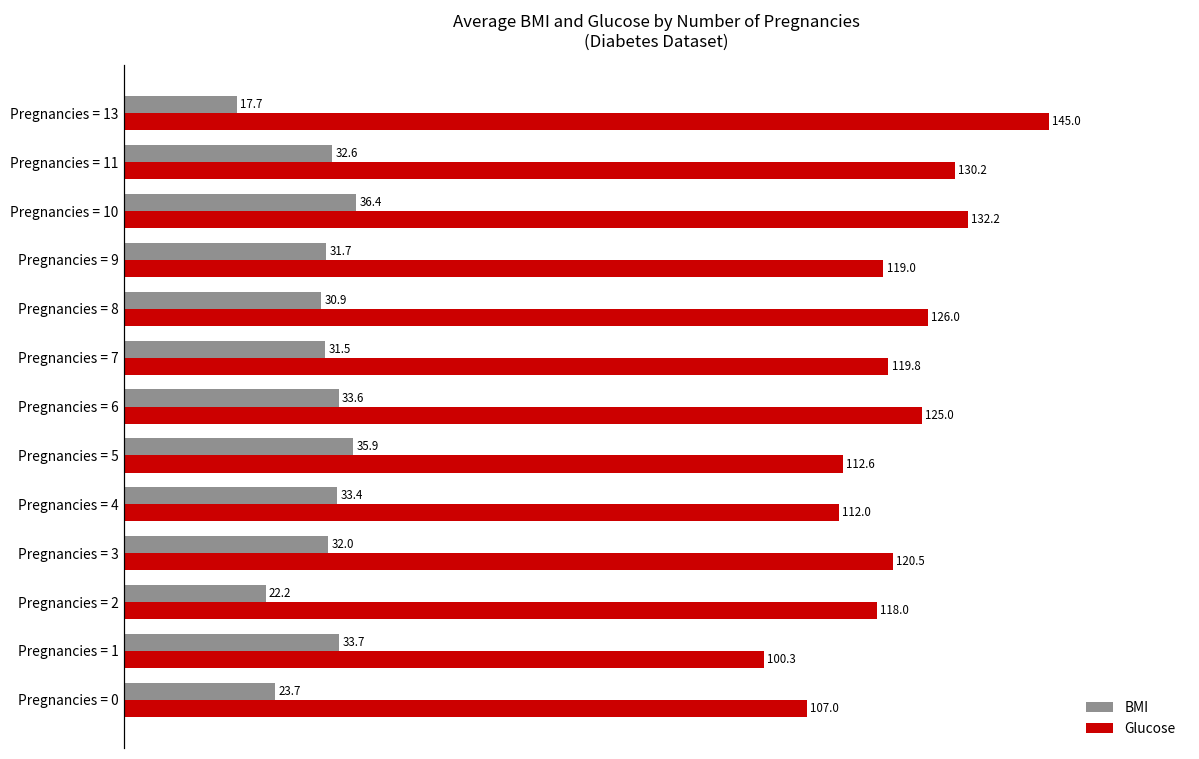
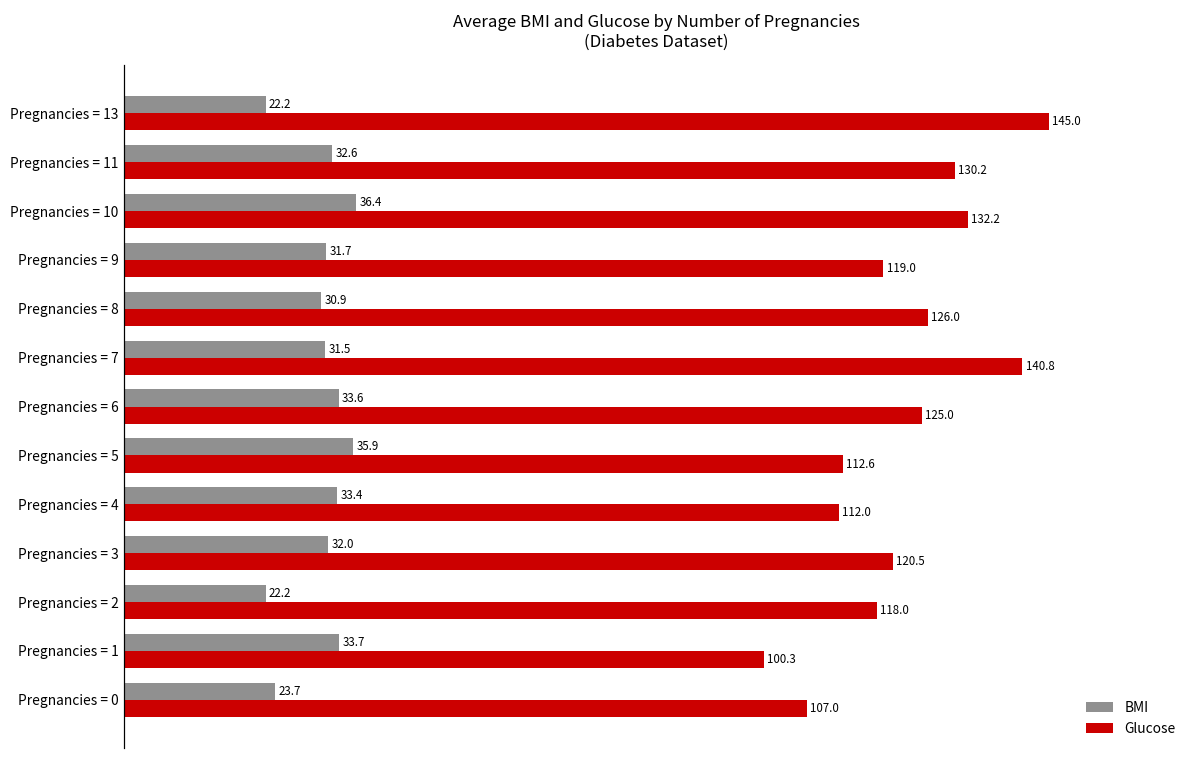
  {
    "BMI": {
-     "Pregnancies = 13": 17.7,
+     "Pregnancies = 13": 22.2,
      "Pregnancies = 11": 32.6,
      "Pregnancies = 10": 36.4,
      "Pregnancies = 9": 31.7,
      "Pregnancies = 8": 30.9,
      "Pregnancies = 7": 31.5,
      "Pregnancies = 6": 33.6,
      "Pregnancies = 5": 35.9,
      "Pregnancies = 4": 33.4,
      "Pregnancies = 3": 32.0,
      "Pregnancies = 2": 22.2,
      "Pregnancies = 1": 33.7,
      "Pregnancies = 0": 23.7
    },
    "Glucose": {
      "Pregnancies = 13": 145.0,
      "Pregnancies = 11": 130.2,
      "Pregnancies = 10": 132.2,
      "Pregnancies = 9": 119.0,
      "Pregnancies = 8": 126.0,
-     "Pregnancies = 7": 119.8,
+     "Pregnancies = 7": 140.8,
      "Pregnancies = 6": 125.0,
      "Pregnancies = 5": 112.6,
      "Pregnancies = 4": 112.0,
      "Pregnancies = 3": 120.5,
      "Pregnancies = 2": 118.0,
      "Pregnancies = 1": 100.3,
      "Pregnancies = 0": 107.0
    }
  }
